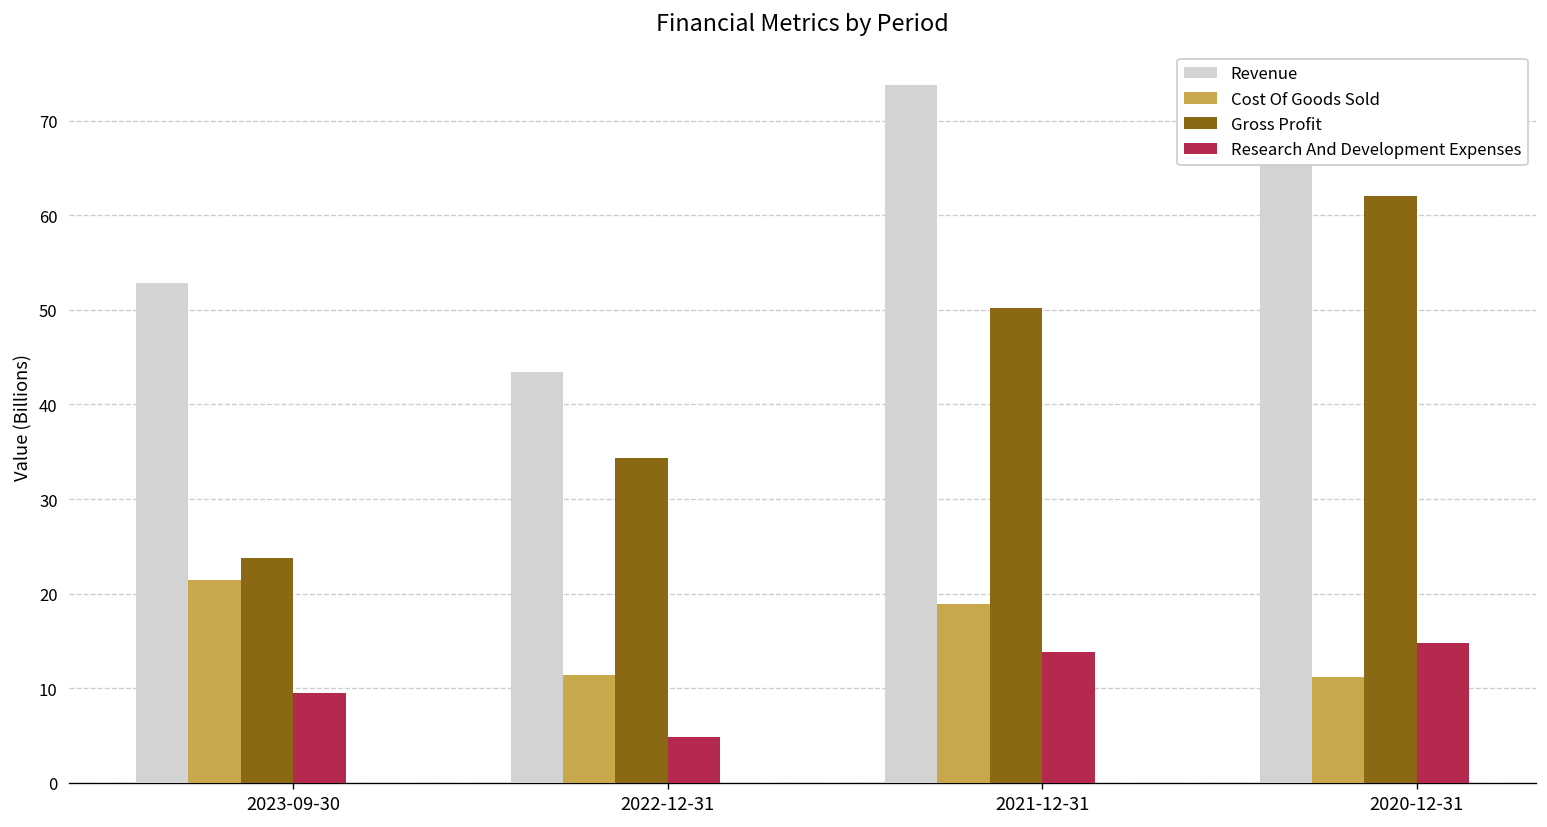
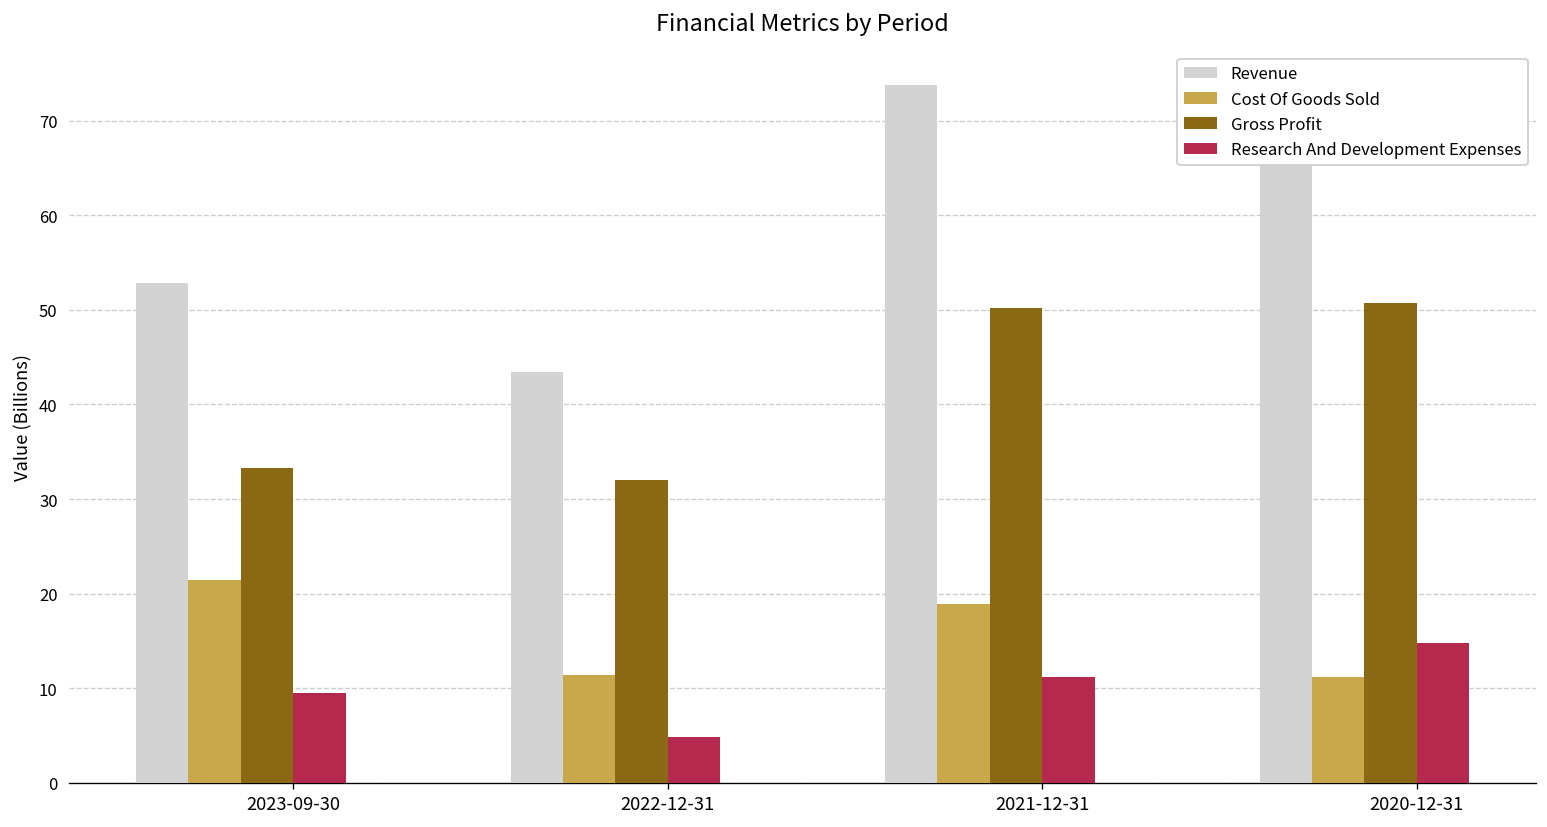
  {
    "Revenue": {
      "2023-09-30": 53,
      "2022-12-31": 43,
      "2021-12-31": 74
    },
    "Cost Of Goods Sold": {
      "2023-09-30": 21,
      "2022-12-31": 11,
      "2021-12-31": 19,
      "2020-12-31": 11
    },
    "Gross Profit": {
-     "2023-09-30": 24,
-     "2022-12-31": 34,
+     "2023-09-30": 33,
+     "2022-12-31": 32,
      "2021-12-31": 50,
-     "2020-12-31": 62
+     "2020-12-31": 51
    },
    "Research And Development Expenses": {
      "2023-09-30": 10,
      "2022-12-31": 5,
-     "2021-12-31": 14,
+     "2021-12-31": 11,
      "2020-12-31": 15
    }
  }
